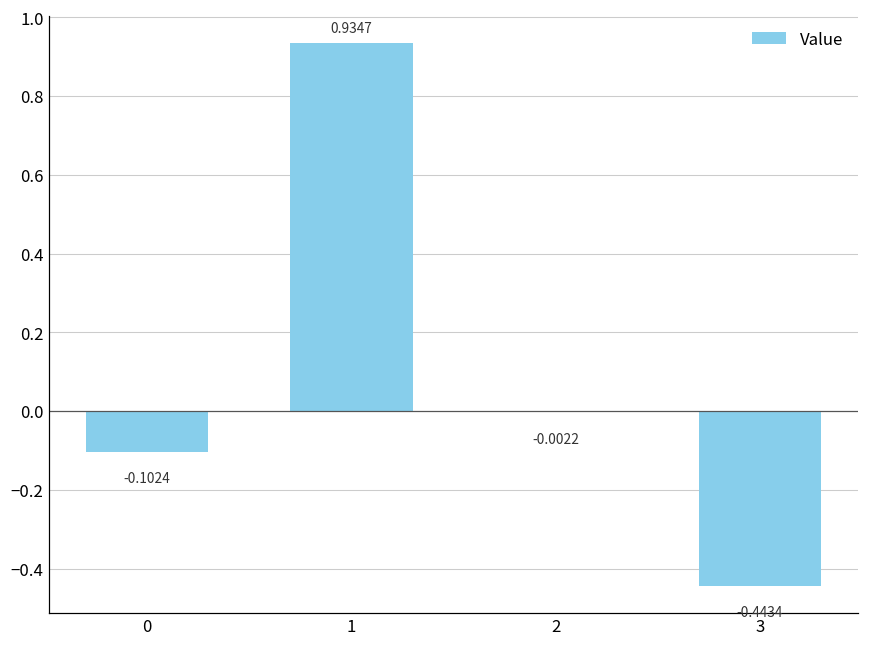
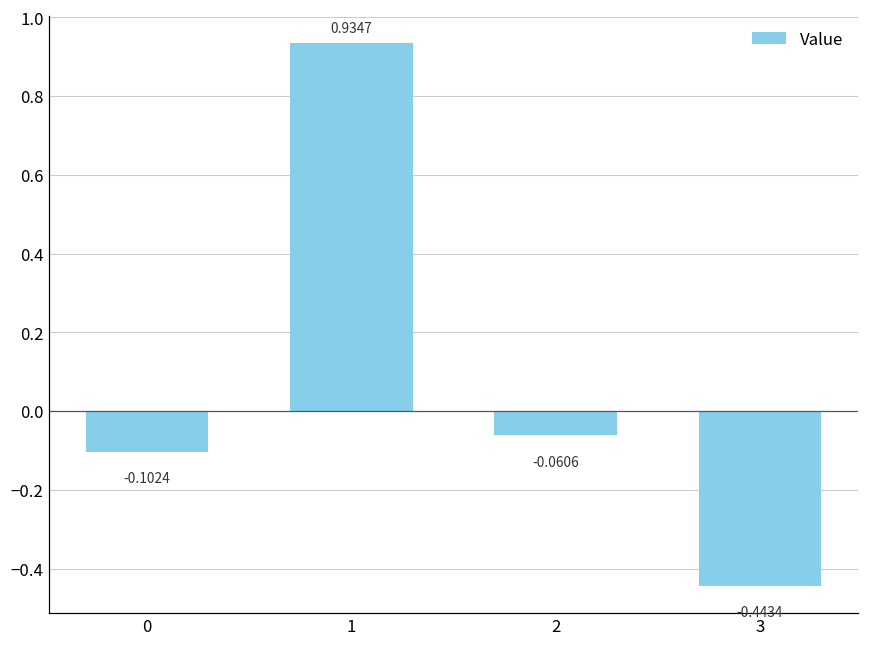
  {
    "0": -0.1024,
    "1": 0.9347,
-   "2": -0.0022,
+   "2": -0.0606,
    "3": -0.4434
  }
